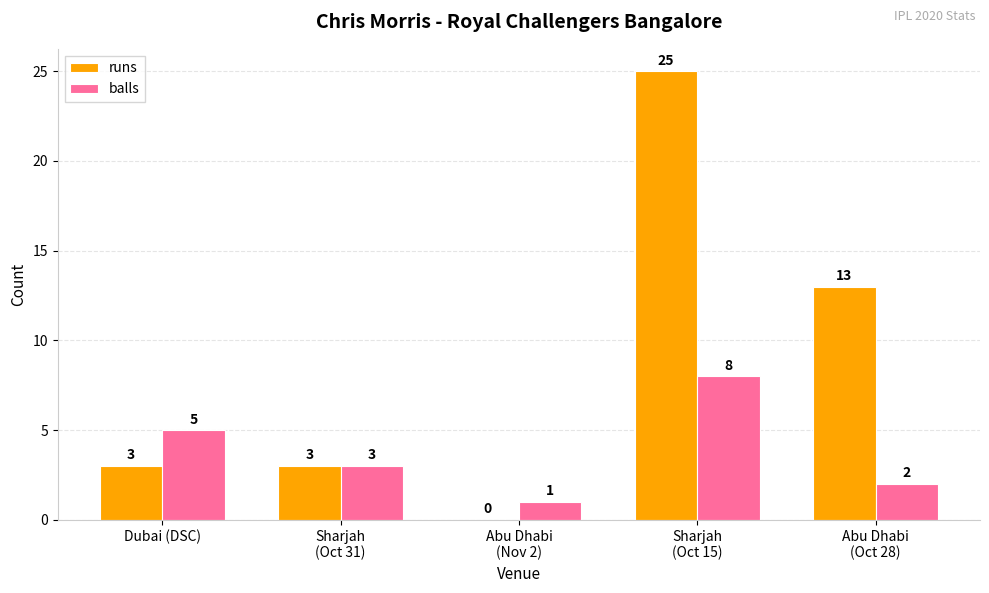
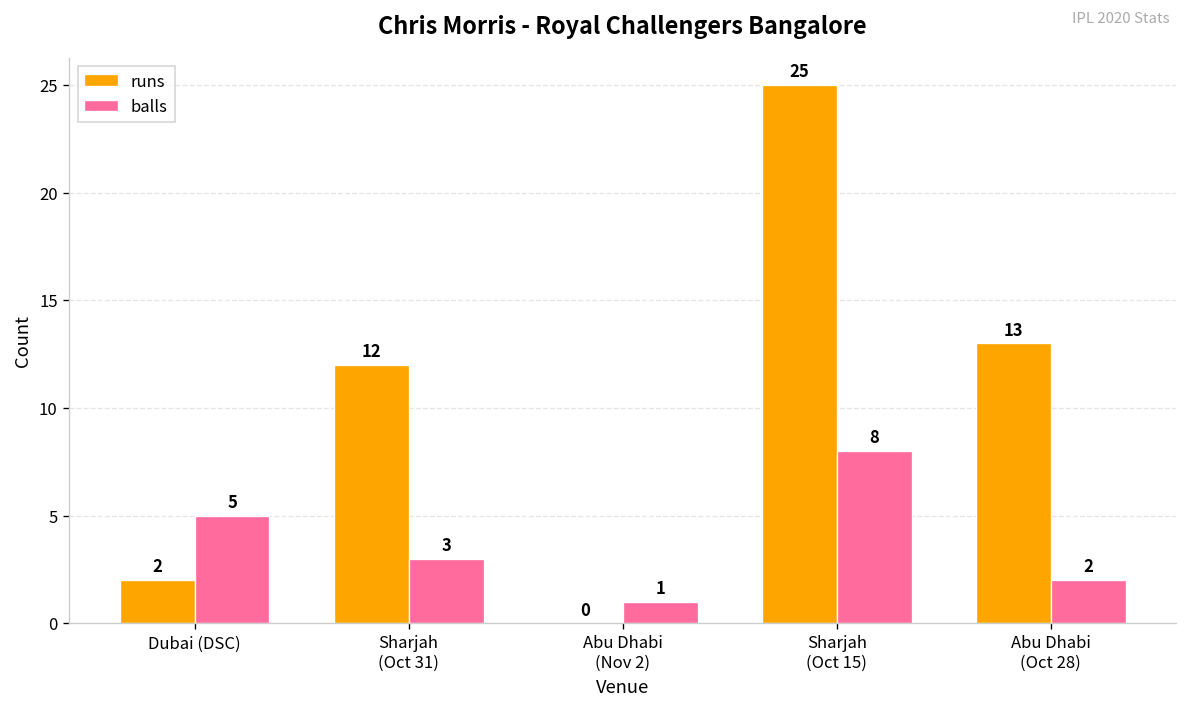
  {
    "runs": {
-     "Dubai (DSC)": 3,
-     "Sharjah (Oct 31)": 3,
+     "Dubai (DSC)": 2,
+     "Sharjah (Oct 31)": 12,
      "Abu Dhabi (Nov 2)": 0,
      "Sharjah (Oct 15)": 25,
      "Abu Dhabi (Oct 28)": 13
    },
    "balls": {
      "Dubai (DSC)": 5,
      "Sharjah (Oct 31)": 3,
      "Abu Dhabi (Nov 2)": 1,
      "Sharjah (Oct 15)": 8,
      "Abu Dhabi (Oct 28)": 2
    }
  }
